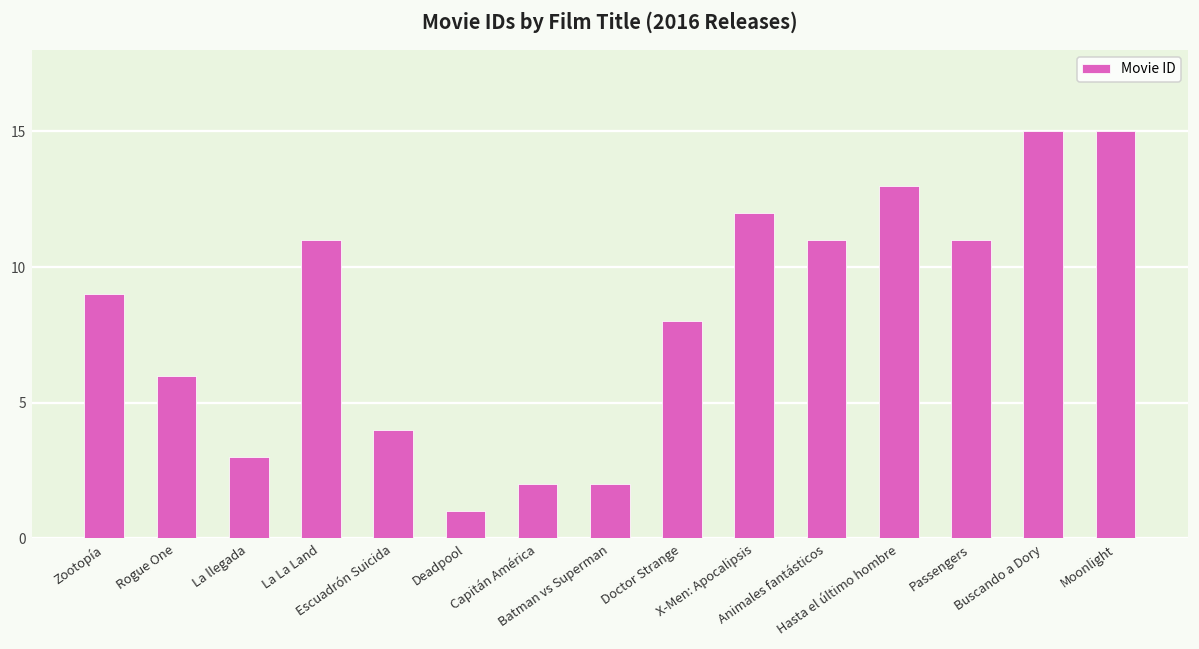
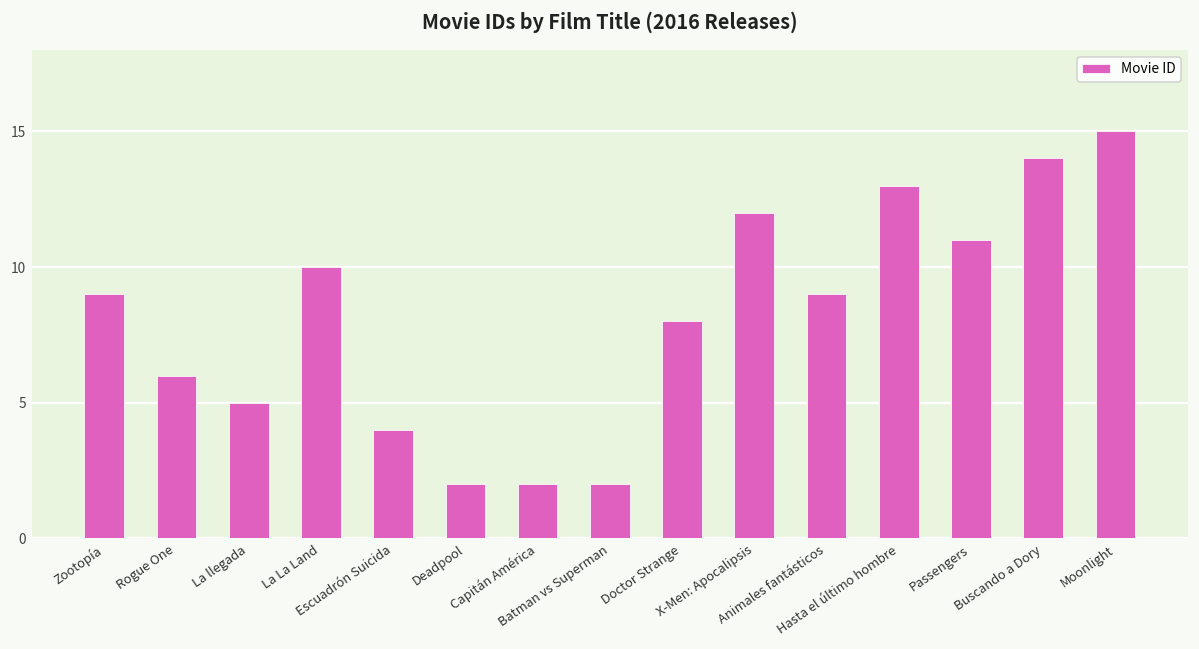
  {
    "Zootopía": 9,
    "Rogue One": 6,
-   "La llegada": 3,
-   "La La Land": 11,
+   "La llegada": 5,
+   "La La Land": 10,
    "Escuadrón Suicida": 4,
-   "Deadpool": 1,
+   "Deadpool": 2,
    "Capitán América": 2,
    "Batman vs Superman": 2,
    "Doctor Strange": 8,
    "X-Men: Apocalipsis": 12,
-   "Animales fantásticos": 11,
+   "Animales fantásticos": 9,
    "Hasta el último hombre": 13,
    "Passengers": 11,
-   "Buscando a Dory": 15,
+   "Buscando a Dory": 14,
    "Moonlight": 15
  }
